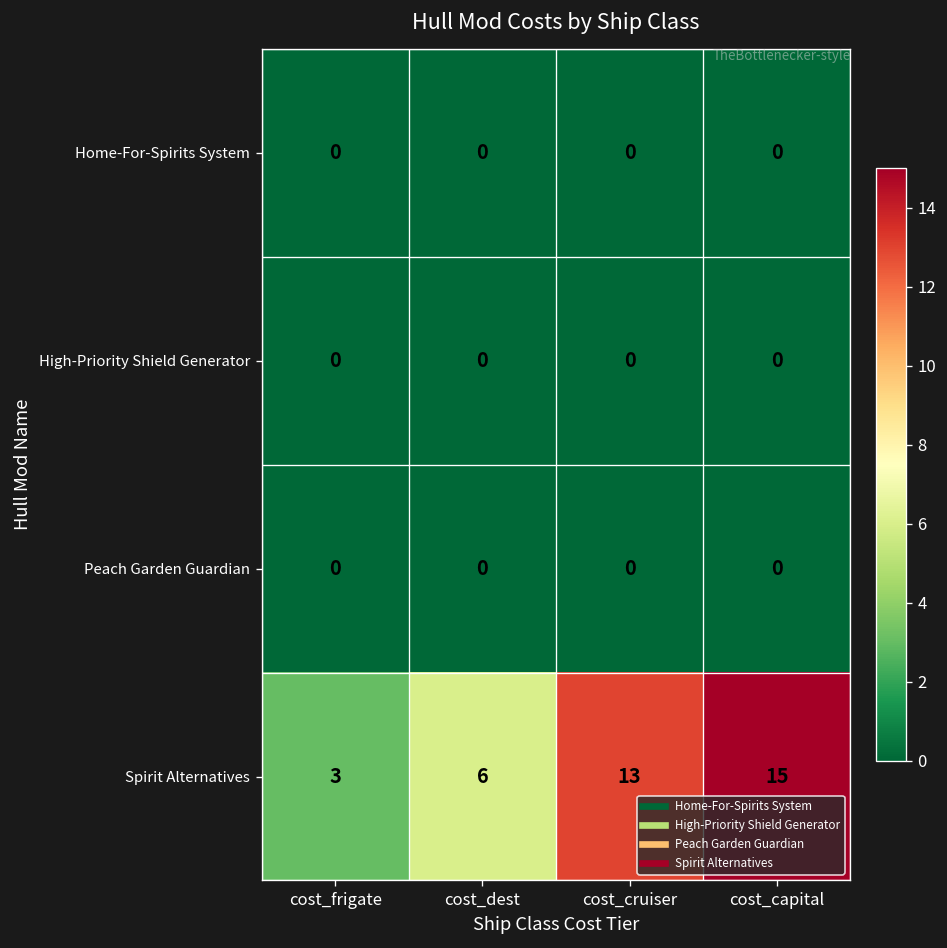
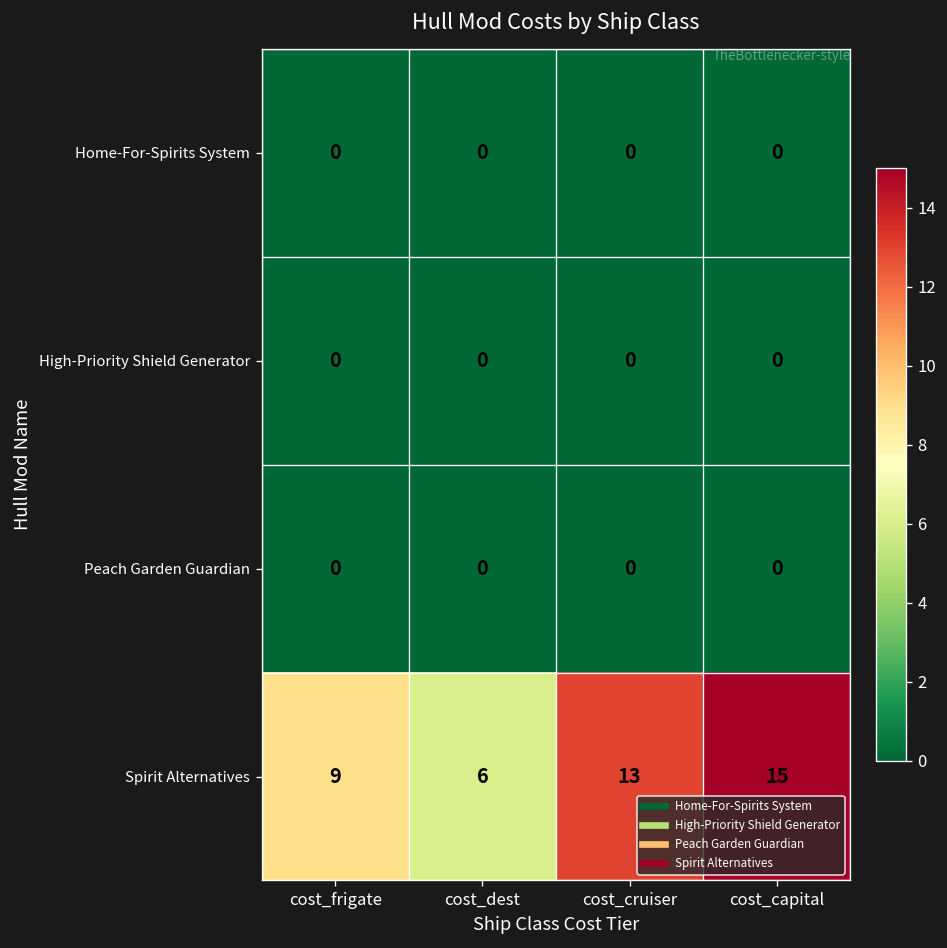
  {
    "Home-For-Spirits System": {
      "cost_frigate": 0,
      "cost_dest": 0,
      "cost_cruiser": 0
    },
    "High-Priority Shield Generator": {
      "cost_frigate": 0,
      "cost_dest": 0,
      "cost_cruiser": 0,
      "cost_capital": 0
    },
    "Peach Garden Guardian": {
      "cost_frigate": 0,
      "cost_dest": 0,
      "cost_cruiser": 0,
      "cost_capital": 0
    },
    "Spirit Alternatives": {
-     "cost_frigate": 3,
+     "cost_frigate": 9,
      "cost_dest": 6,
      "cost_cruiser": 13,
      "cost_capital": 15
    }
  }
